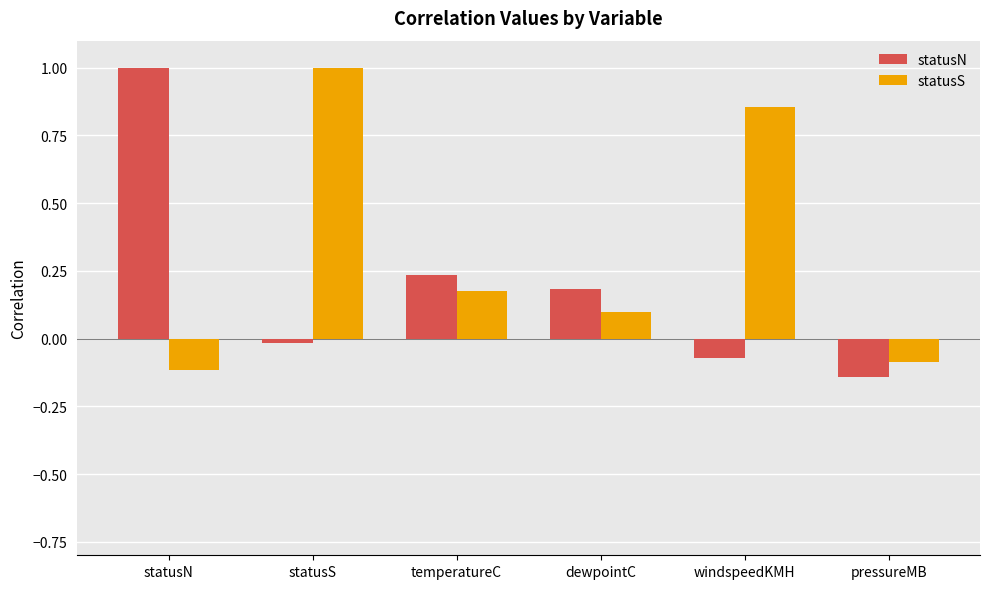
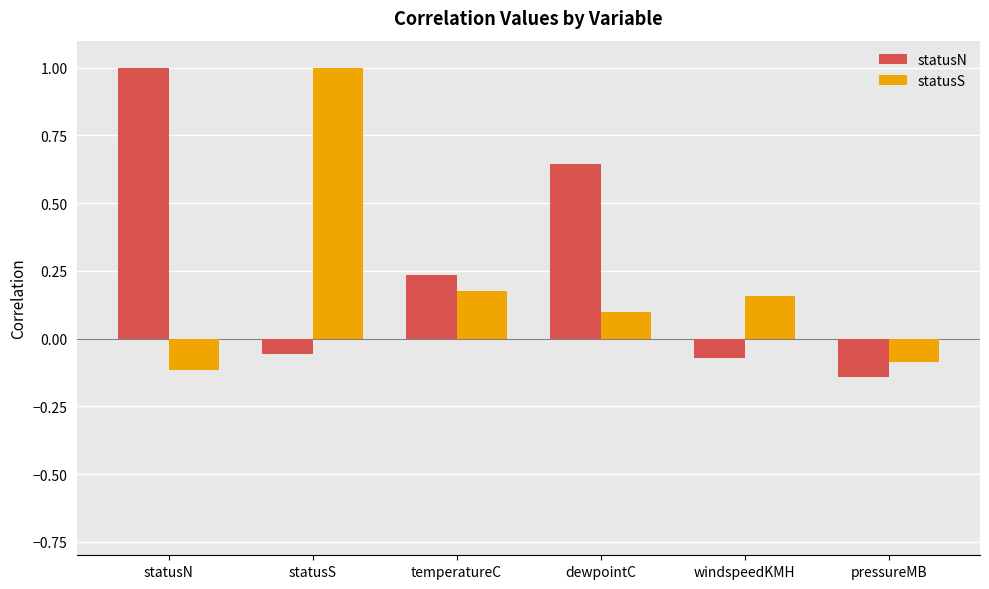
  {
    "statusN": {
      "statusN": 1.00,
-     "statusS": -0.02,
+     "statusS": -0.06,
      "temperatureC": 0.24,
-     "dewpointC": 0.18,
+     "dewpointC": 0.65,
      "windspeedKMH": -0.07,
      "pressureMB": -0.14
    },
    "statusS": {
      "statusN": -0.12,
      "statusS": 1.00,
      "temperatureC": 0.17,
      "dewpointC": 0.10,
-     "windspeedKMH": 0.86,
+     "windspeedKMH": 0.16,
      "pressureMB": -0.09
    }
  }
